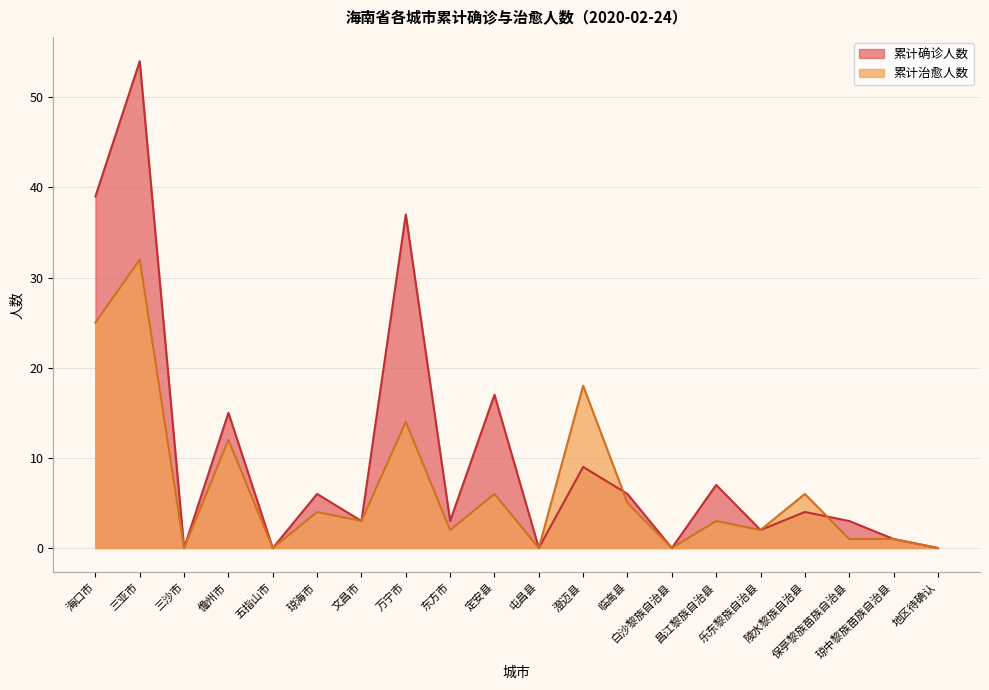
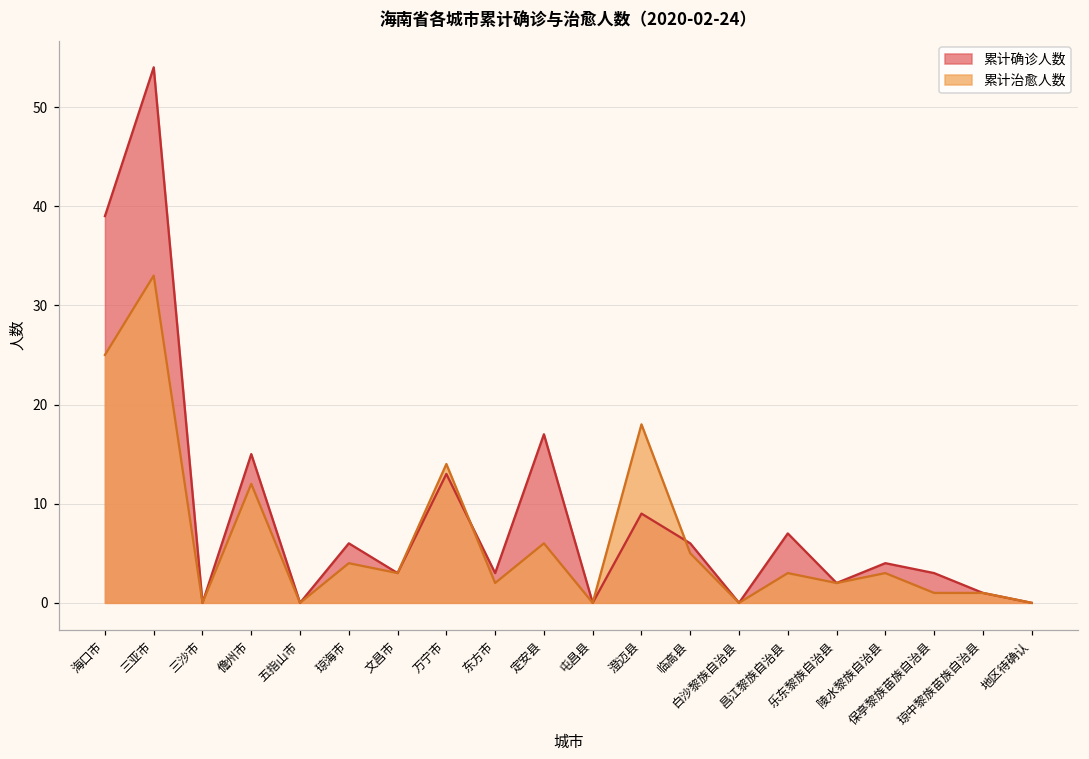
  {
    "累计确诊人数": {
      "海口市": 39,
      "三亚市": 54,
      "儋州市": 15,
      "琼海市": 6,
-     "万宁市": 37,
+     "万宁市": 13,
      "东方市": 3,
      "定安县": 17,
      "澄迈县": 9,
      "临高县": 6,
      "昌江黎族自治县": 7,
      "陵水黎族自治县": 4,
      "保亭黎族苗族自治县": 3
    },
    "累计治愈人数": {
      "海口市": 25,
-     "三亚市": 32,
+     "三亚市": 33,
      "儋州市": 12,
      "琼海市": 4,
      "万宁市": 14,
      "东方市": 2,
      "定安县": 6,
      "澄迈县": 18,
      "临高县": 5,
      "昌江黎族自治县": 3,
-     "陵水黎族自治县": 6,
+     "陵水黎族自治县": 3,
      "保亭黎族苗族自治县": 1
    }
  }
